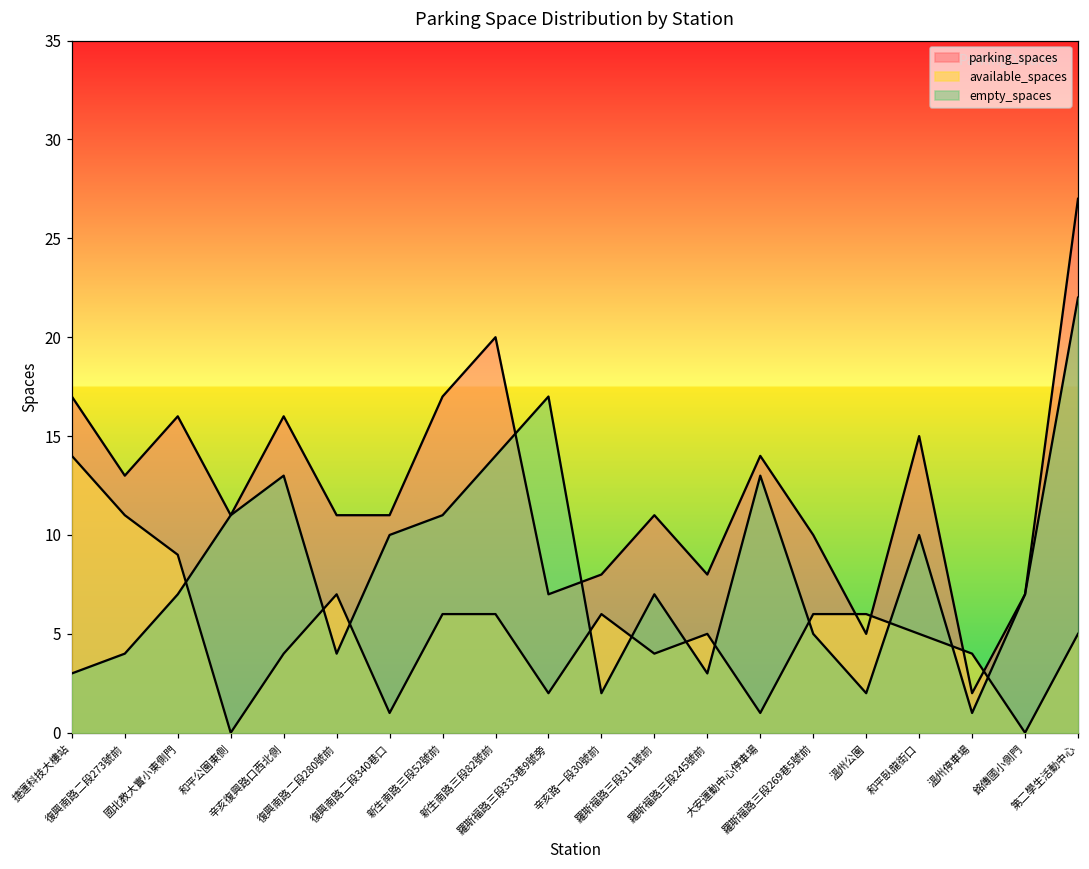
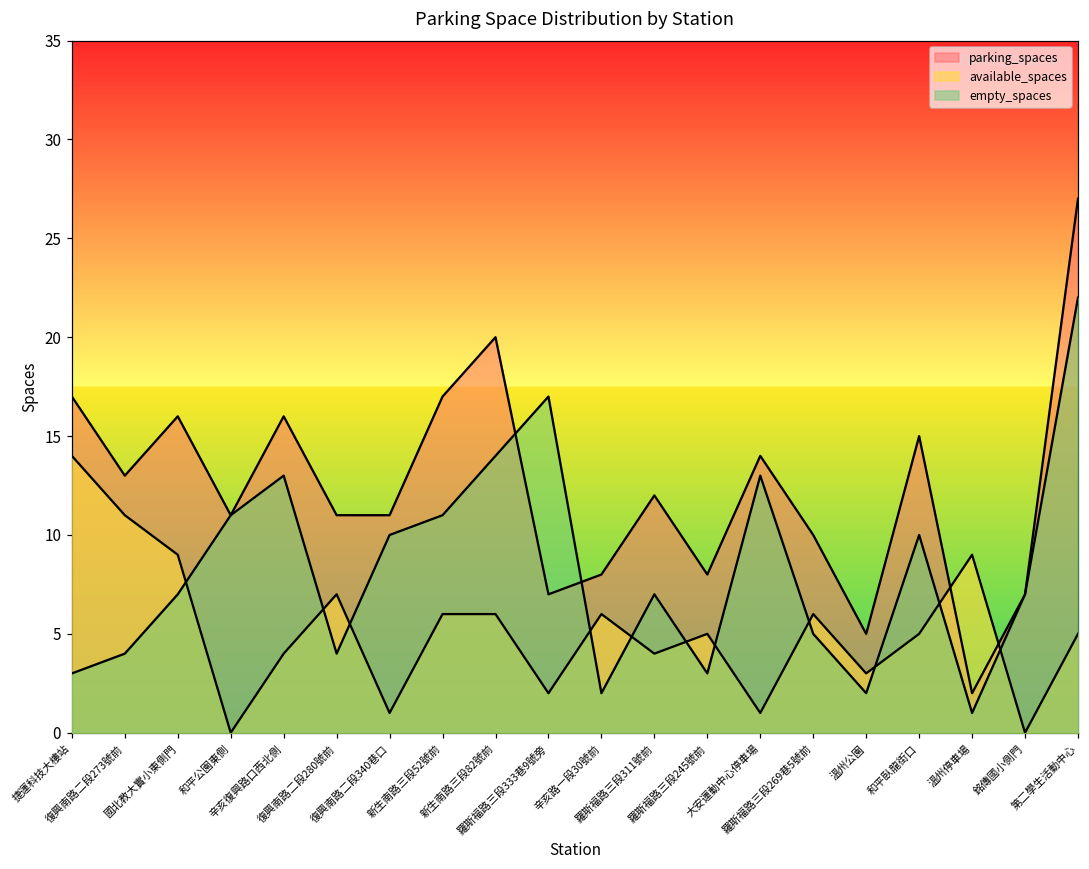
  {
    "parking_spaces": {
      "捷運科技大樓站": 17,
      "復興南路二段273號前": 13,
      "國北教大實小東側門": 16,
      "辛亥復興路口西北側": 16,
      "復興南路二段280號前": 11,
      "復興南路二段340巷口": 11,
      "新生南路三段52號前": 17,
      "新生南路三段82號前": 20,
      "羅斯福路三段333巷9號旁": 7,
      "辛亥路一段30號前": 8,
-     "羅斯福路三段311號前": 11,
+     "羅斯福路三段311號前": 12,
      "羅斯福路三段245號前": 8,
      "大安運動中心停車場": 14,
      "羅斯福路三段269巷5號前": 10,
      "溫州公園": 5,
      "和平臥龍街口": 15,
      "溫州停車場": 2,
      "第二學生活動中心": 27
    },
    "available_spaces": {
      "捷運科技大樓站": 14,
      "復興南路二段273號前": 11,
      "國北教大實小東側門": 9,
      "和平公園東側": 0,
      "辛亥復興路口西北側": 4,
      "復興南路二段280號前": 7,
      "復興南路二段340巷口": 1,
      "新生南路三段52號前": 6,
      "新生南路三段82號前": 6,
      "羅斯福路三段333巷9號旁": 2,
      "辛亥路一段30號前": 6,
      "羅斯福路三段311號前": 4,
      "羅斯福路三段245號前": 5,
      "大安運動中心停車場": 1,
      "羅斯福路三段269巷5號前": 6,
-     "溫州公園": 6,
+     "溫州公園": 3,
      "和平臥龍街口": 5,
-     "溫州停車場": 4,
+     "溫州停車場": 9,
      "銘傳國小側門": 0,
      "第二學生活動中心": 5
    },
    "empty_spaces": {
      "捷運科技大樓站": 3,
      "復興南路二段273號前": 4,
      "國北教大實小東側門": 7,
      "辛亥復興路口西北側": 13,
      "復興南路二段280號前": 4,
      "復興南路二段340巷口": 10,
      "新生南路三段52號前": 11,
      "新生南路三段82號前": 14,
      "羅斯福路三段333巷9號旁": 17,
      "辛亥路一段30號前": 2,
      "羅斯福路三段311號前": 7,
      "羅斯福路三段245號前": 3,
      "大安運動中心停車場": 13,
      "羅斯福路三段269巷5號前": 5,
      "溫州公園": 2,
      "和平臥龍街口": 10,
      "溫州停車場": 1,
      "第二學生活動中心": 22
    }
  }
